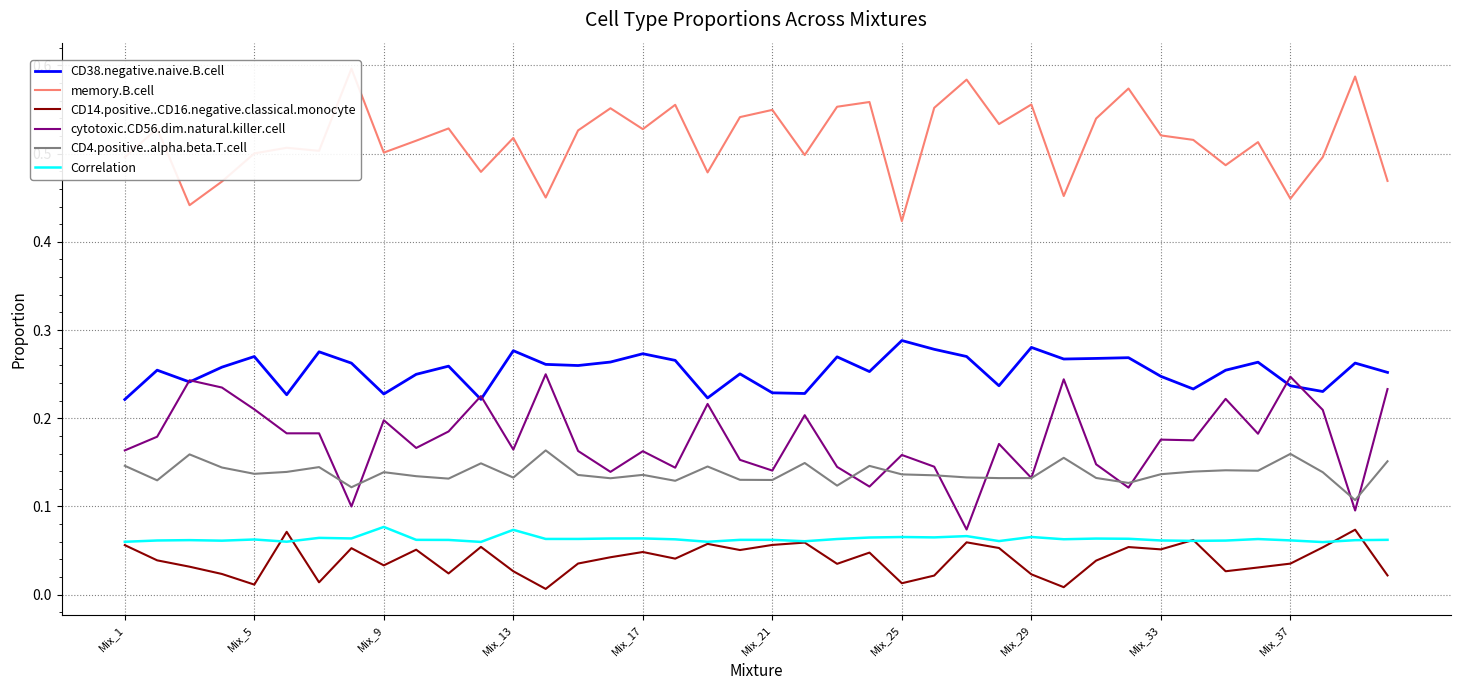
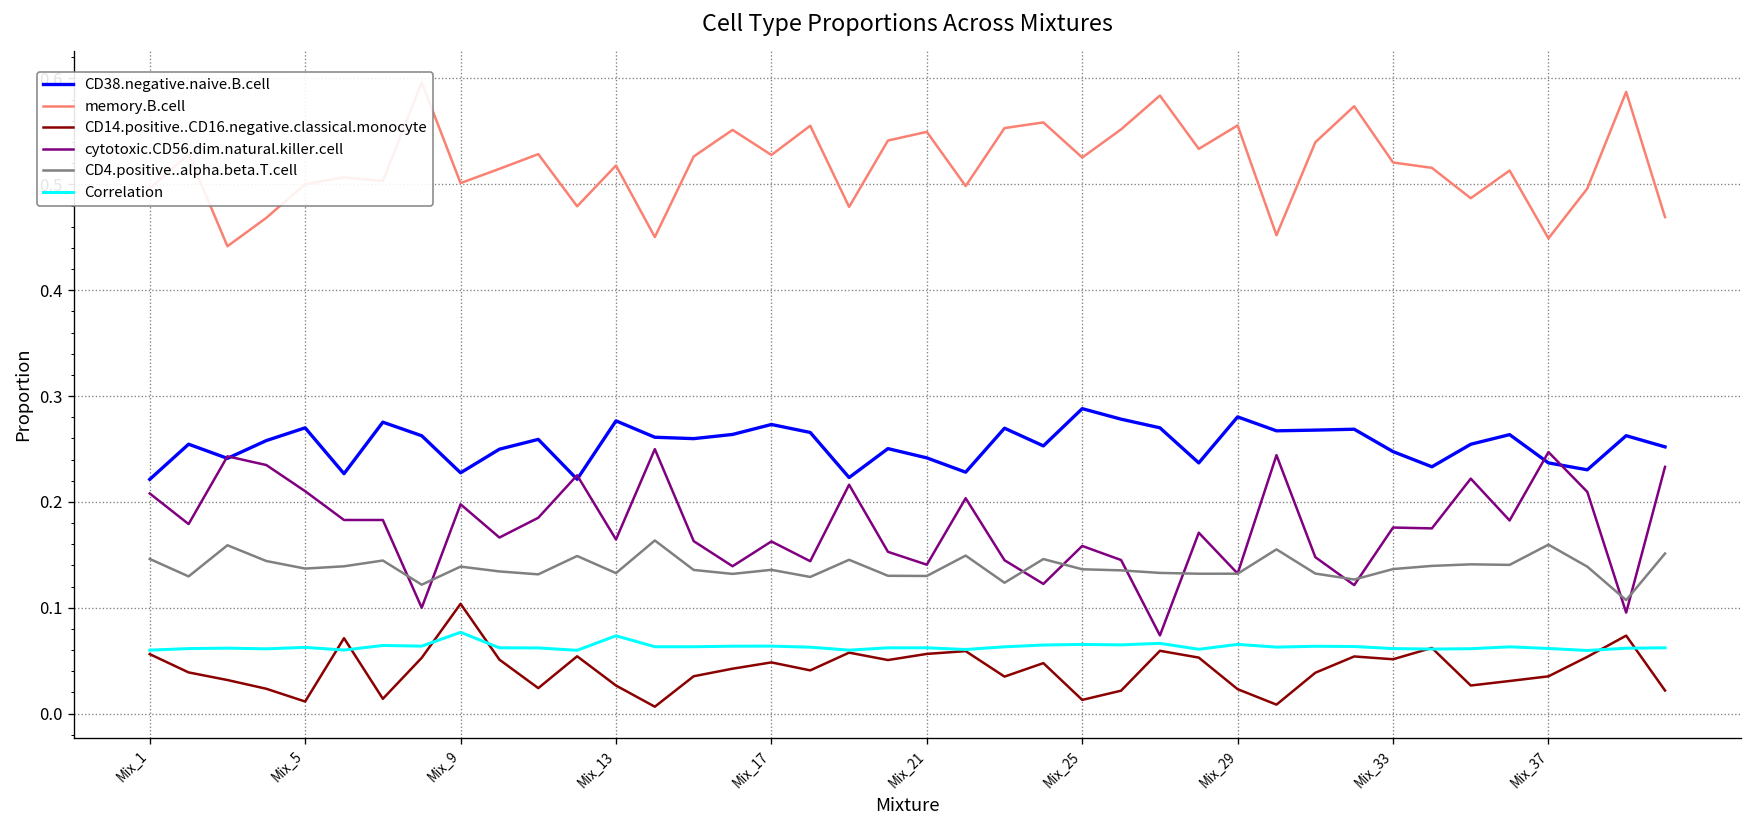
  {
    "CD38.negative.naive.B.cell": {
      "Mix_1": 0.22,
      "Mix_5": 0.27,
      "Mix_9": 0.23,
      "Mix_13": 0.28,
      "Mix_17": 0.27,
-     "Mix_21": 0.23,
+     "Mix_21": 0.24,
      "Mix_25": 0.29,
      "Mix_29": 0.28,
      "Mix_33": 0.25,
      "Mix_37": 0.24
    },
    "memory.B.cell": {
      "Mix_9": 0.50,
      "Mix_13": 0.52,
      "Mix_17": 0.53,
      "Mix_21": 0.55,
-     "Mix_25": 0.42,
+     "Mix_25": 0.53,
      "Mix_29": 0.56,
      "Mix_33": 0.52,
      "Mix_37": 0.45
    },
    "CD14.positive..CD16.negative.classical.monocyte": {
      "Mix_1": 0.06,
      "Mix_5": 0.01,
-     "Mix_9": 0.03,
+     "Mix_9": 0.10,
      "Mix_13": 0.03,
      "Mix_17": 0.05,
      "Mix_21": 0.06,
      "Mix_25": 0.01,
      "Mix_29": 0.02,
      "Mix_33": 0.05,
      "Mix_37": 0.04
    },
    "cytotoxic.CD56.dim.natural.killer.cell": {
-     "Mix_1": 0.16,
+     "Mix_1": 0.21,
      "Mix_5": 0.21,
      "Mix_9": 0.20,
      "Mix_13": 0.16,
      "Mix_17": 0.16,
      "Mix_21": 0.14,
      "Mix_25": 0.16,
      "Mix_33": 0.18,
      "Mix_37": 0.25
    },
    "CD4.positive..alpha.beta.T.cell": {
      "Mix_1": 0.15,
      "Mix_5": 0.14,
      "Mix_9": 0.14,
      "Mix_13": 0.13,
      "Mix_17": 0.14,
      "Mix_21": 0.13,
      "Mix_25": 0.14,
      "Mix_33": 0.14,
      "Mix_37": 0.16
    },
    "Correlation": {
      "Mix_1": 0.06,
      "Mix_5": 0.06,
      "Mix_9": 0.08,
      "Mix_13": 0.07,
      "Mix_17": 0.06,
      "Mix_21": 0.06,
      "Mix_25": 0.07,
      "Mix_29": 0.07,
      "Mix_33": 0.06,
      "Mix_37": 0.06
    }
  }
